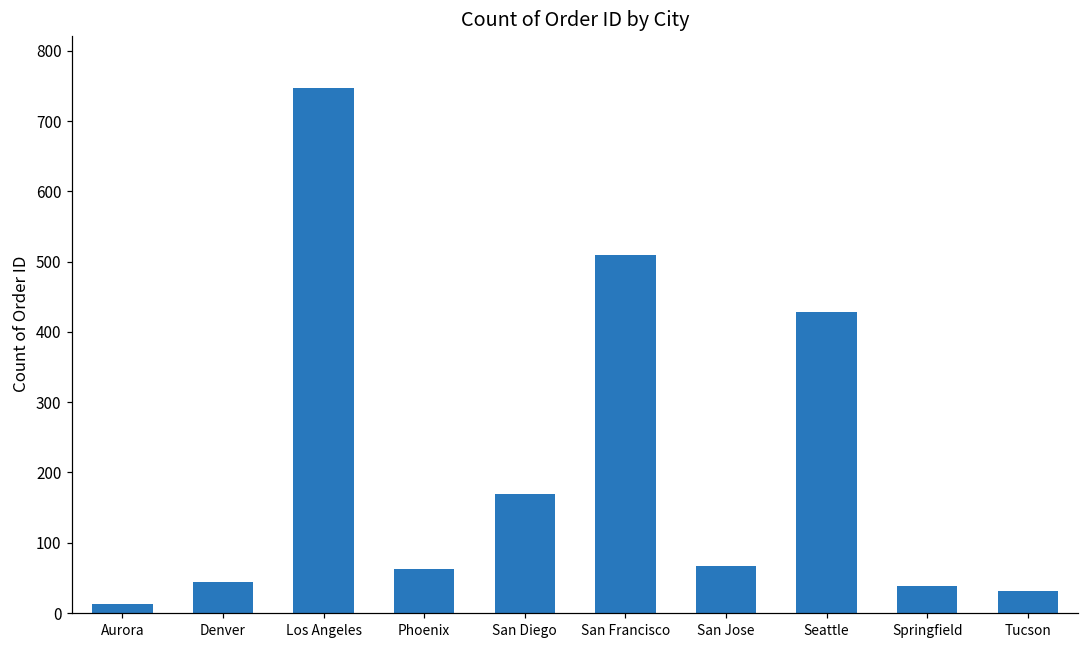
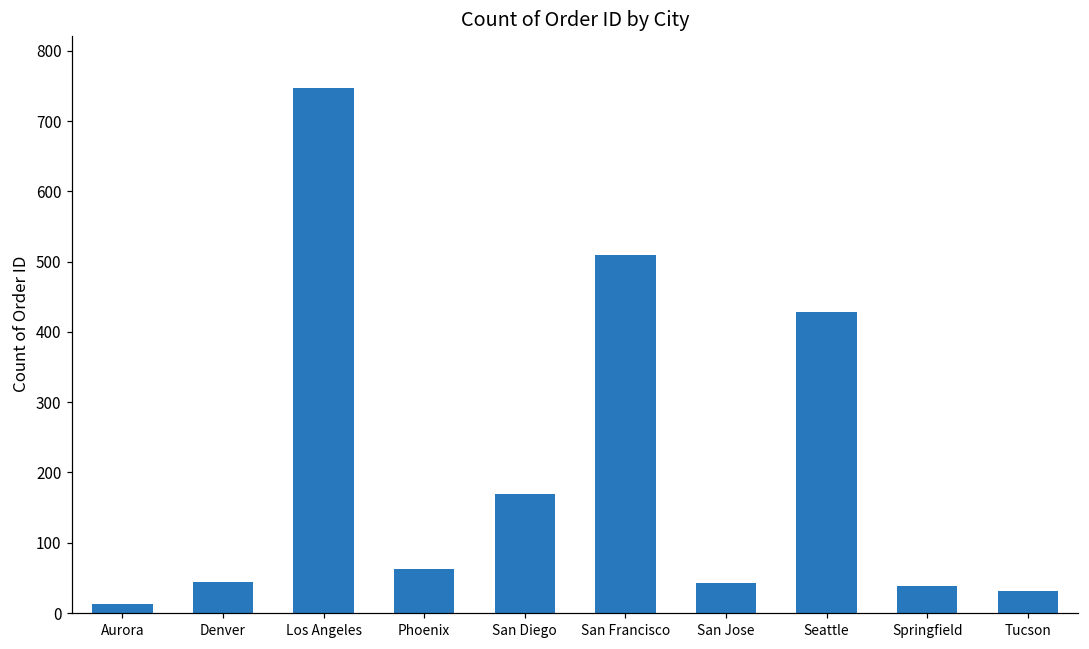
  {
    "Aurora": 10,
    "Denver": 40,
    "Los Angeles": 750,
    "Phoenix": 60,
    "San Diego": 170,
    "San Francisco": 510,
-   "San Jose": 70,
+   "San Jose": 40,
    "Seattle": 430,
    "Springfield": 40,
    "Tucson": 30
  }
